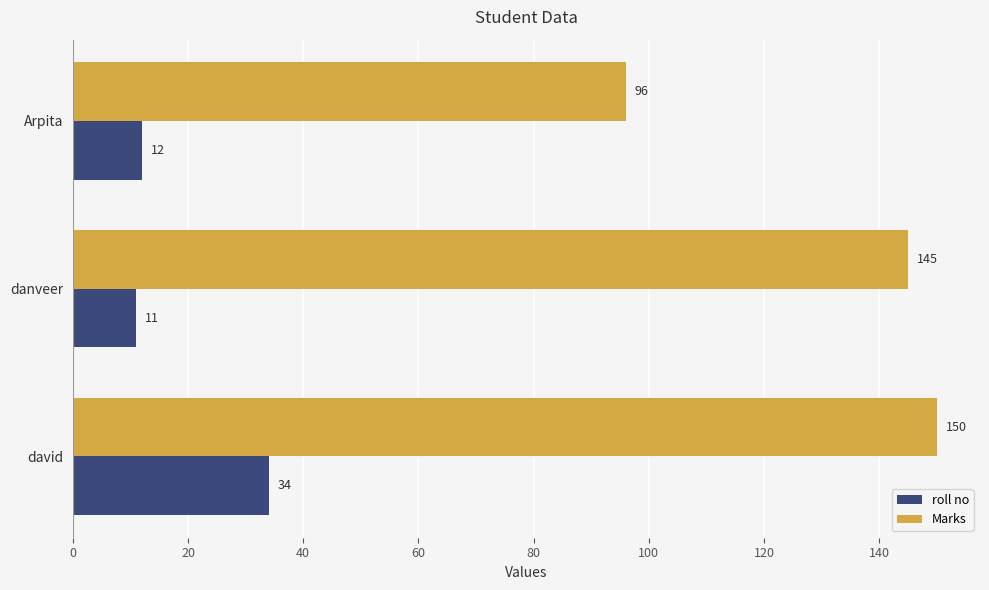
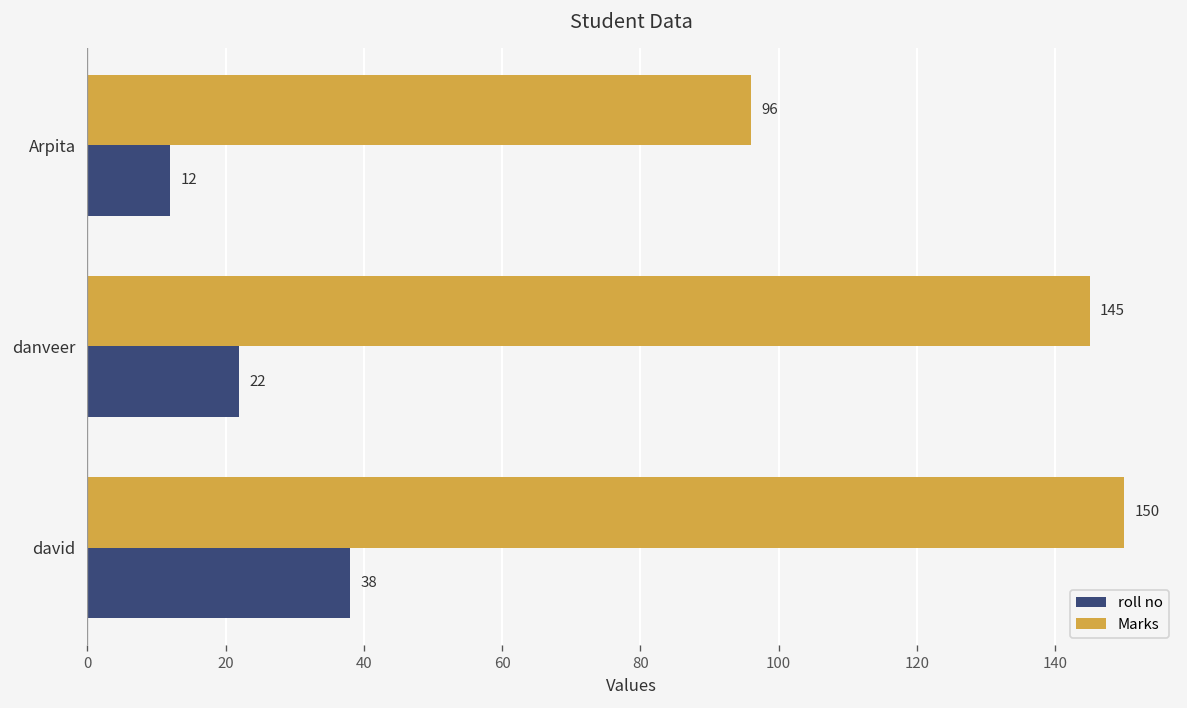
  {
    "roll no": {
      "Arpita": 12,
-     "danveer": 11,
-     "david": 34
+     "danveer": 22,
+     "david": 38
    },
    "Marks": {
      "Arpita": 96,
      "danveer": 145,
      "david": 150
    }
  }
